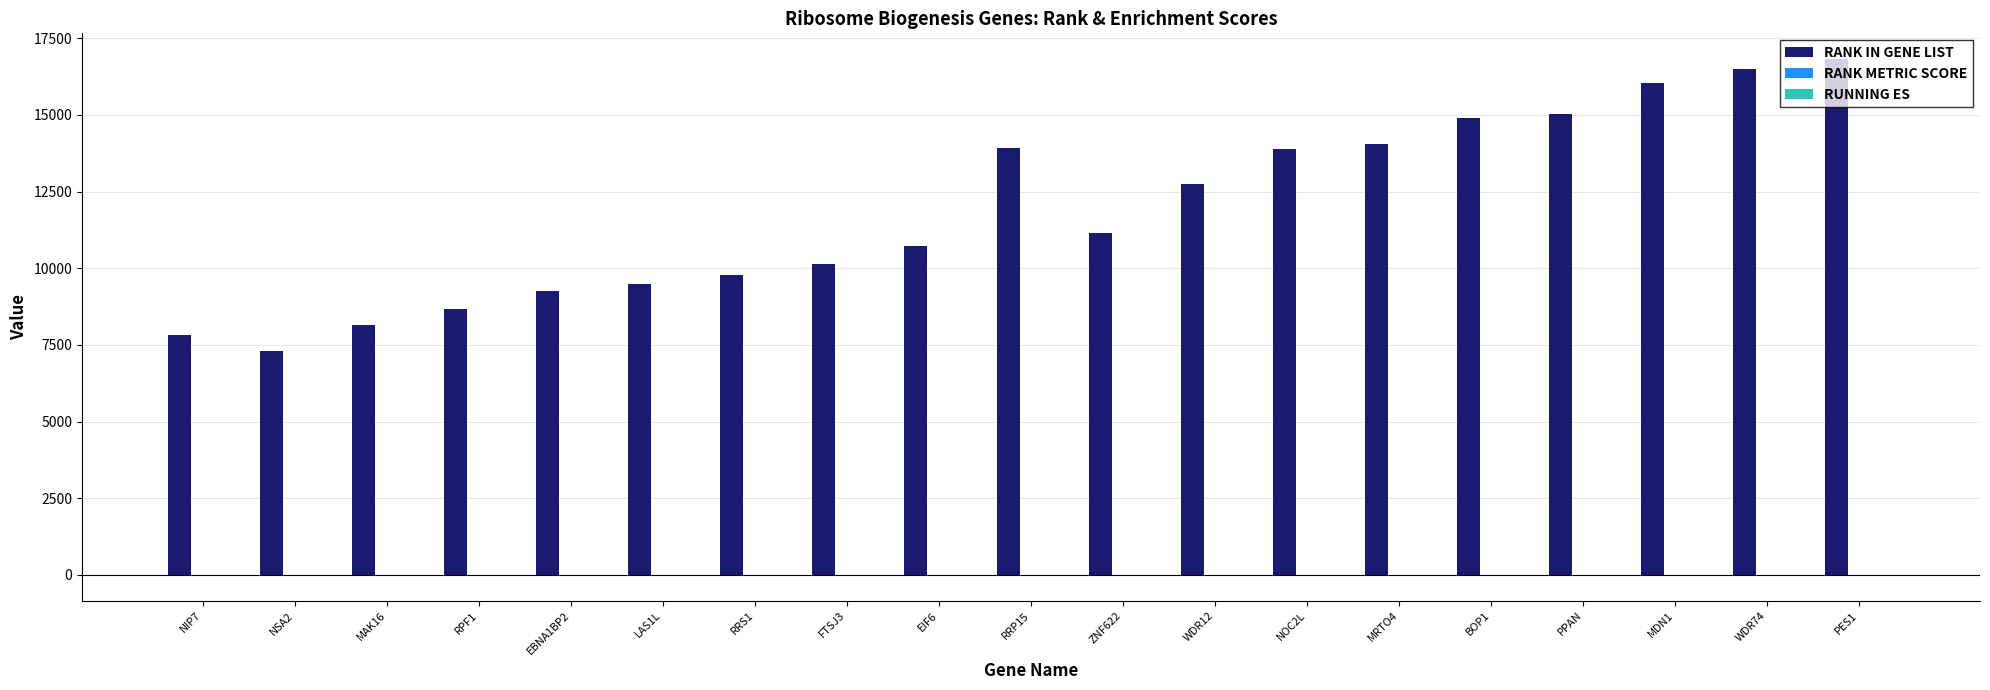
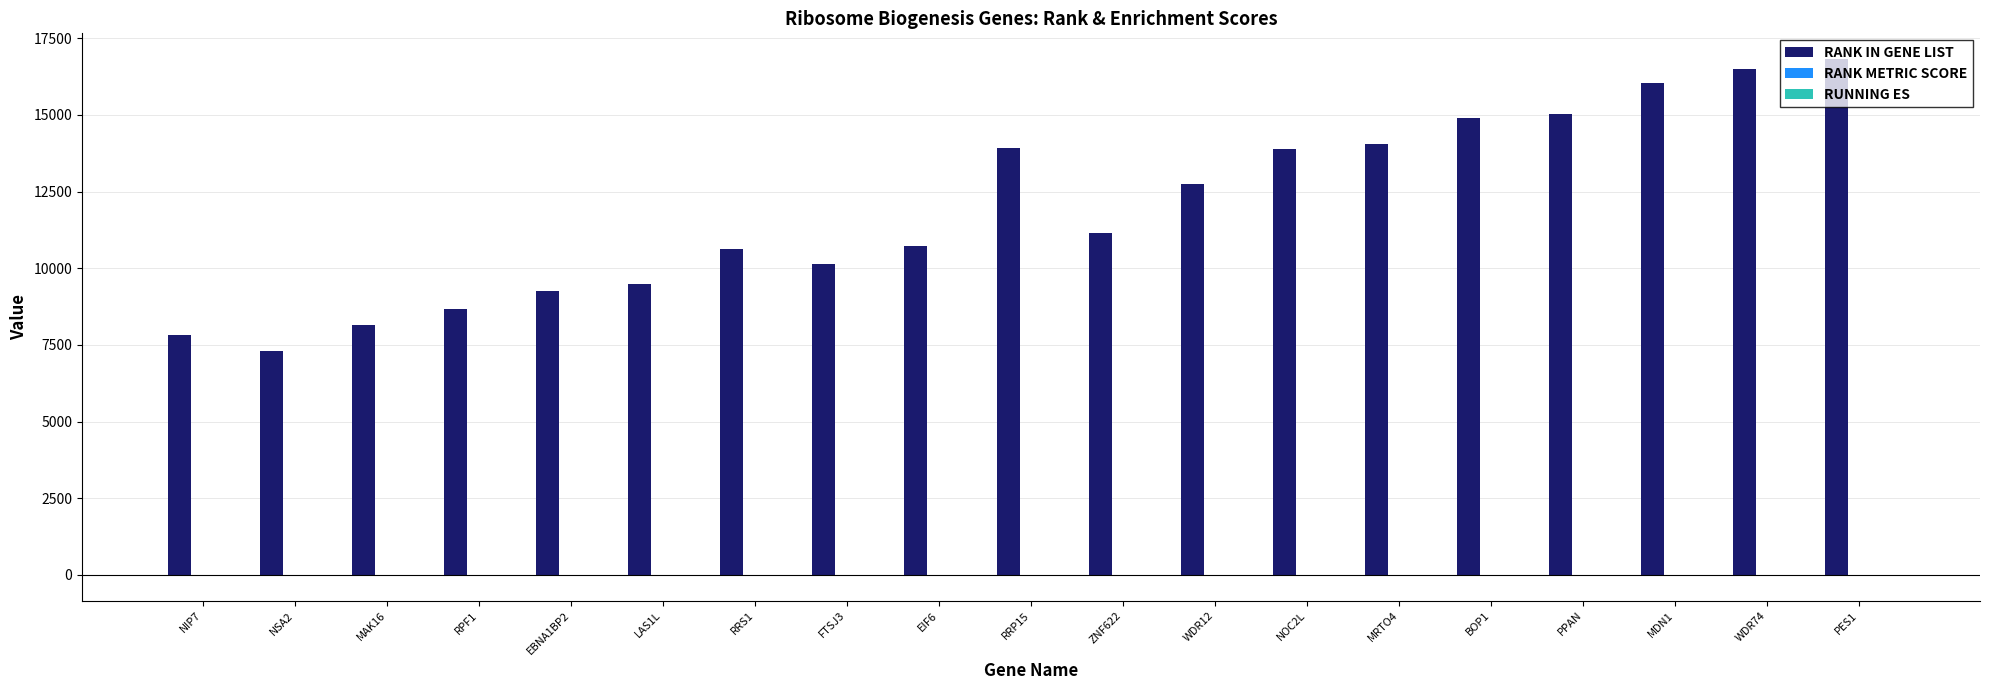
  {
    "RANK IN GENE LIST": {
      "NIP7": 7800,
      "NSA2": 7300,
      "MAK16": 8100,
      "RPF1": 8700,
      "EBNA1BP2": 9300,
      "LAS1L": 9500,
-     "RRS1": 9800,
+     "RRS1": 10600,
      "FTSJ3": 10100,
      "EIF6": 10700,
      "RRP15": 13900,
      "ZNF622": 11100,
      "WDR12": 12700,
      "NOC2L": 13900,
      "MRTO4": 14000,
      "BOP1": 14900,
      "PPAN": 15000,
      "MDN1": 16000,
      "WDR74": 16500
    }
  }
